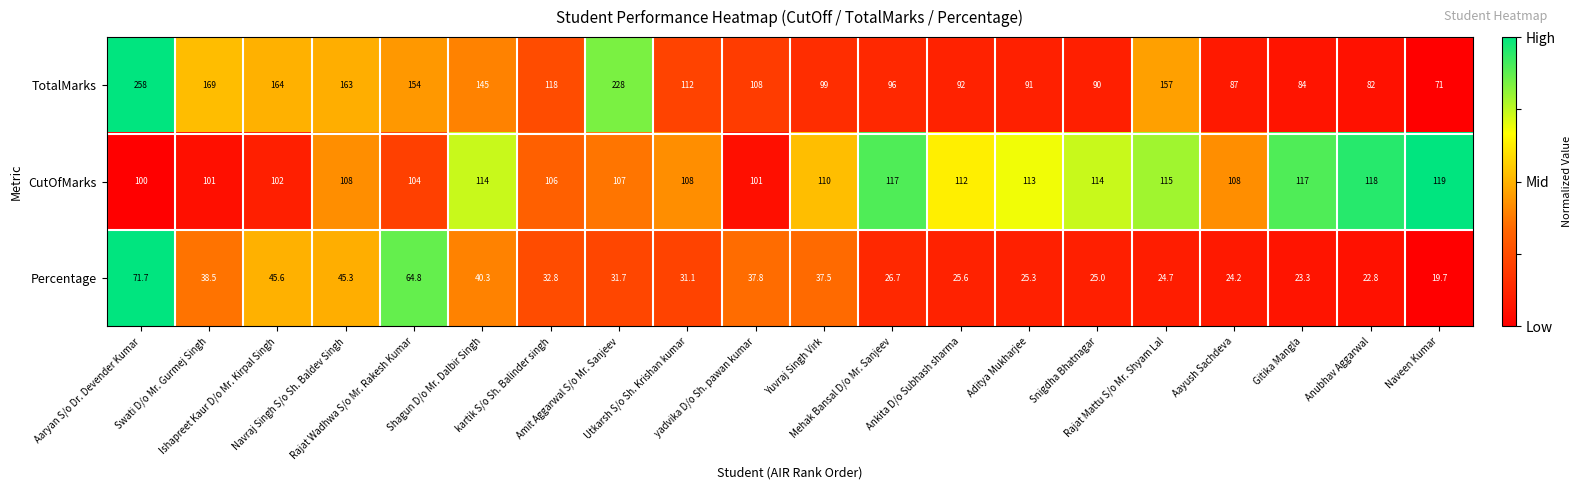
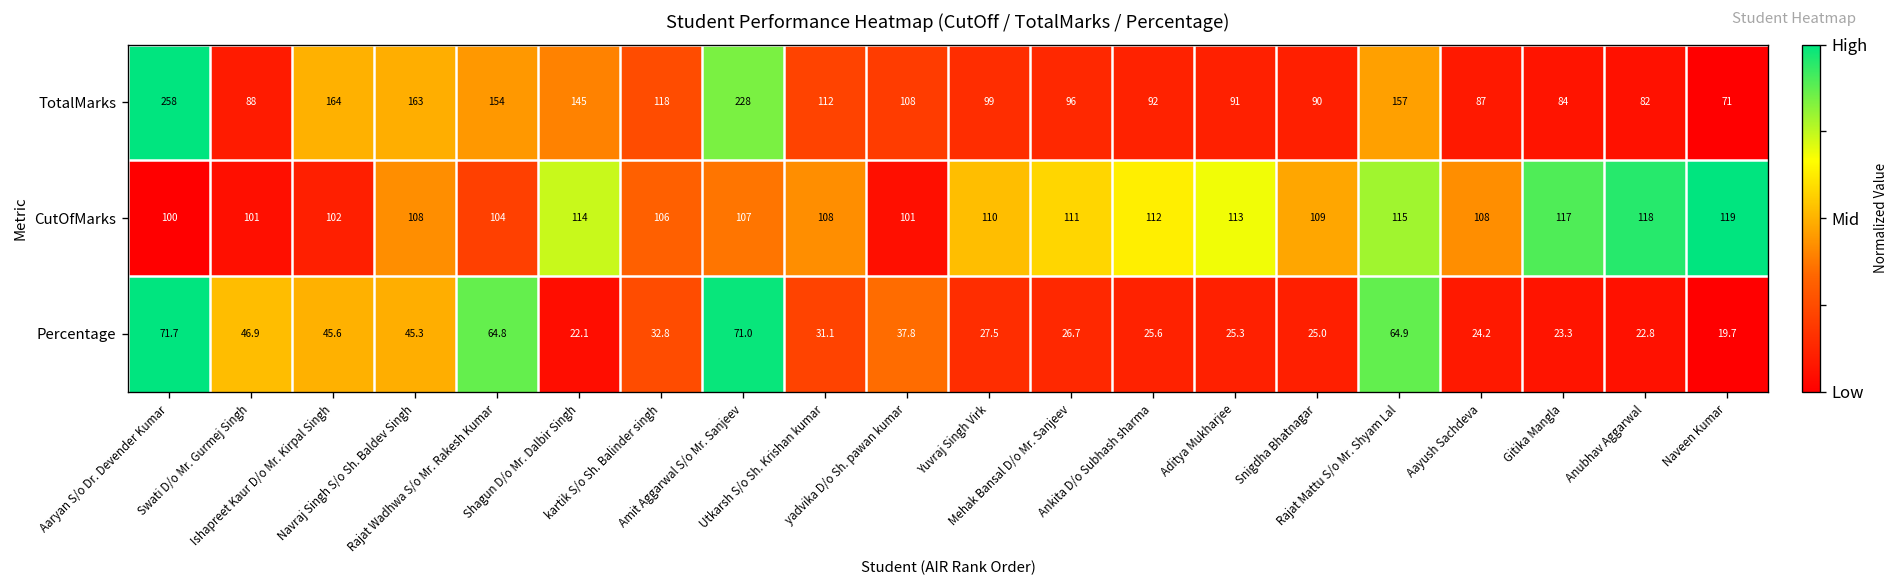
  {
    "TotalMarks": {
      "Aaryan S/o Dr. Devender Kumar": 258,
-     "Swati D/o Mr. Gurmej Singh": 169,
+     "Swati D/o Mr. Gurmej Singh": 88,
      "Ishapreet Kaur D/o Mr. Kirpal Singh": 164,
      "Navraj Singh S/o Sh. Baldev Singh": 163,
      "Rajat Wadhwa S/o Mr. Rakesh Kumar": 154,
      "Shagun D/o Mr. Dalbir Singh": 145,
      "kartik S/o Sh. Balinder singh": 118,
      "Amit Aggarwal S/o Mr. Sanjeev": 228,
      "Utkarsh S/o Sh. Krishan kumar": 112,
      "yadvika D/o Sh. pawan kumar": 108,
      "Yuvraj Singh Virk": 99,
      "Mehak Bansal D/o Mr. Sanjeev": 96,
      "Ankita D/o Subhash sharma": 92,
      "Aditya Mukharjee": 91,
      "Snigdha Bhatnagar": 90,
      "Rajat Mattu S/o Mr. Shyam Lal": 157,
      "Aayush Sachdeva": 87,
      "Gitika Mangla": 84,
      "Anubhav Aggarwal": 82,
      "Naveen Kumar": 71
    },
    "CutOfMarks": {
      "Aaryan S/o Dr. Devender Kumar": 100,
      "Swati D/o Mr. Gurmej Singh": 101,
      "Ishapreet Kaur D/o Mr. Kirpal Singh": 102,
      "Navraj Singh S/o Sh. Baldev Singh": 108,
      "Rajat Wadhwa S/o Mr. Rakesh Kumar": 104,
      "Shagun D/o Mr. Dalbir Singh": 114,
      "kartik S/o Sh. Balinder singh": 106,
      "Amit Aggarwal S/o Mr. Sanjeev": 107,
      "Utkarsh S/o Sh. Krishan kumar": 108,
      "yadvika D/o Sh. pawan kumar": 101,
      "Yuvraj Singh Virk": 110,
-     "Mehak Bansal D/o Mr. Sanjeev": 117,
+     "Mehak Bansal D/o Mr. Sanjeev": 111,
      "Ankita D/o Subhash sharma": 112,
      "Aditya Mukharjee": 113,
-     "Snigdha Bhatnagar": 114,
+     "Snigdha Bhatnagar": 109,
      "Rajat Mattu S/o Mr. Shyam Lal": 115,
      "Aayush Sachdeva": 108,
      "Gitika Mangla": 117,
      "Anubhav Aggarwal": 118,
      "Naveen Kumar": 119
    },
    "Percentage": {
      "Aaryan S/o Dr. Devender Kumar": 71.7,
-     "Swati D/o Mr. Gurmej Singh": 38.5,
+     "Swati D/o Mr. Gurmej Singh": 46.9,
      "Ishapreet Kaur D/o Mr. Kirpal Singh": 45.6,
      "Navraj Singh S/o Sh. Baldev Singh": 45.3,
      "Rajat Wadhwa S/o Mr. Rakesh Kumar": 64.8,
-     "Shagun D/o Mr. Dalbir Singh": 40.3,
+     "Shagun D/o Mr. Dalbir Singh": 22.1,
      "kartik S/o Sh. Balinder singh": 32.8,
-     "Amit Aggarwal S/o Mr. Sanjeev": 31.7,
+     "Amit Aggarwal S/o Mr. Sanjeev": 71.0,
      "Utkarsh S/o Sh. Krishan kumar": 31.1,
      "yadvika D/o Sh. pawan kumar": 37.8,
-     "Yuvraj Singh Virk": 37.5,
+     "Yuvraj Singh Virk": 27.5,
      "Mehak Bansal D/o Mr. Sanjeev": 26.7,
      "Ankita D/o Subhash sharma": 25.6,
      "Aditya Mukharjee": 25.3,
      "Snigdha Bhatnagar": 25.0,
-     "Rajat Mattu S/o Mr. Shyam Lal": 24.7,
+     "Rajat Mattu S/o Mr. Shyam Lal": 64.9,
      "Aayush Sachdeva": 24.2,
      "Gitika Mangla": 23.3,
      "Anubhav Aggarwal": 22.8,
      "Naveen Kumar": 19.7
    }
  }
